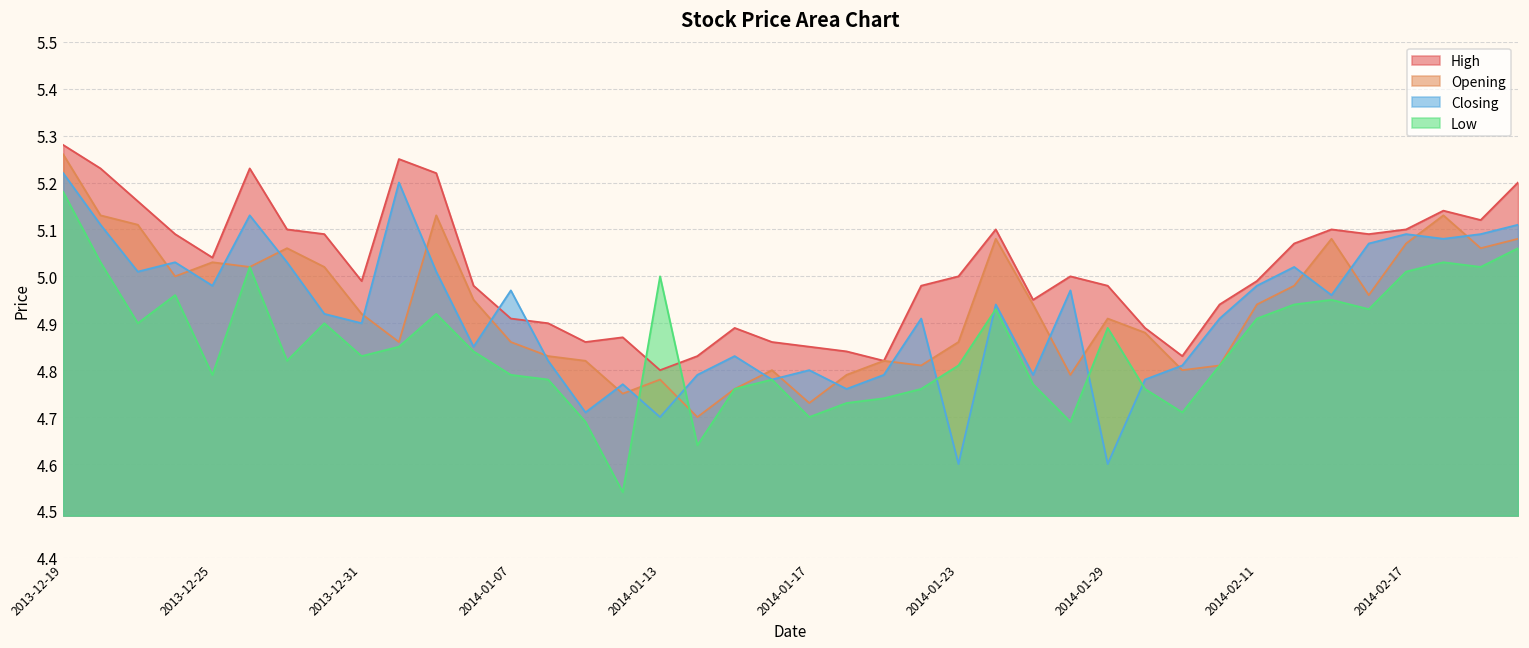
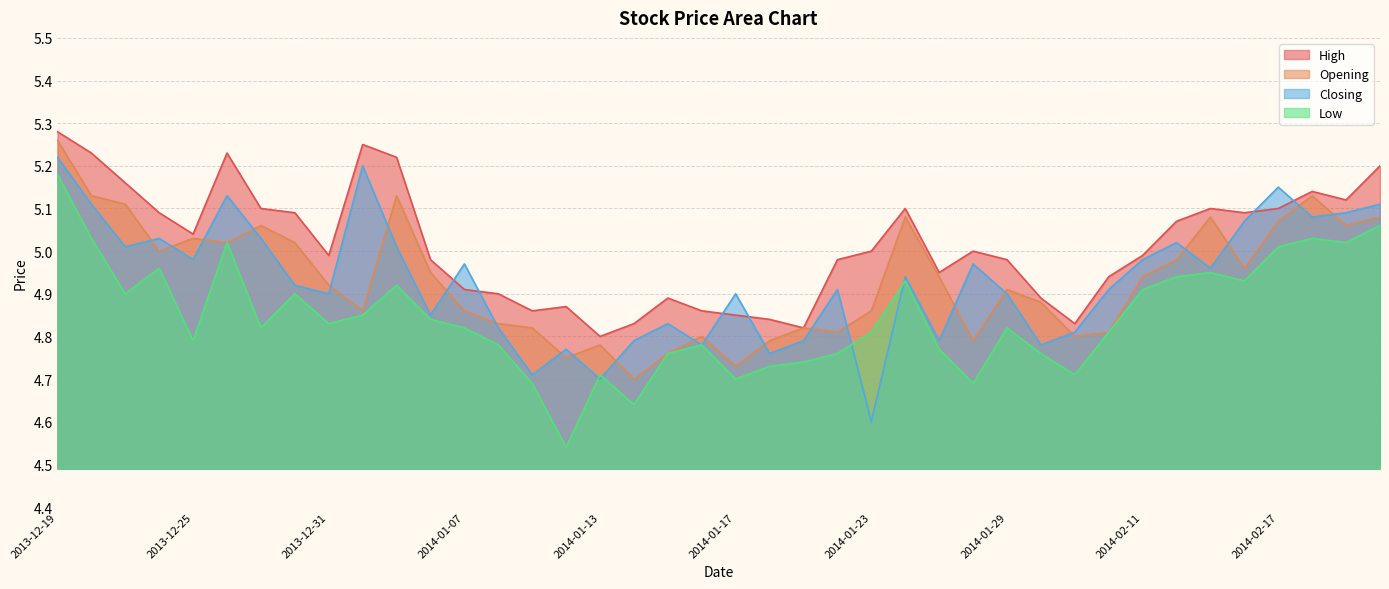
  {
    "Closing": {
      "2013-12-19": 5.22,
      "2013-12-25": 4.98,
      "2013-12-31": 4.90,
      "2014-01-07": 4.97,
      "2014-01-13": 4.70,
-     "2014-01-17": 4.8,
+     "2014-01-17": 4.9,
      "2014-01-23": 4.60,
-     "2014-01-29": 4.6,
+     "2014-01-29": 4.9,
      "2014-02-11": 4.98,
-     "2014-02-17": 5.09
+     "2014-02-17": 5.15
    },
    "Low": {
      "2013-12-19": 5.18,
      "2013-12-25": 4.79,
      "2013-12-31": 4.83,
-     "2014-01-07": 4.79,
-     "2014-01-13": 5.00,
+     "2014-01-07": 4.82,
+     "2014-01-13": 4.71,
      "2014-01-17": 4.70,
      "2014-01-23": 4.81,
-     "2014-01-29": 4.89,
+     "2014-01-29": 4.82,
      "2014-02-11": 4.91,
      "2014-02-17": 5.01
    }
  }
